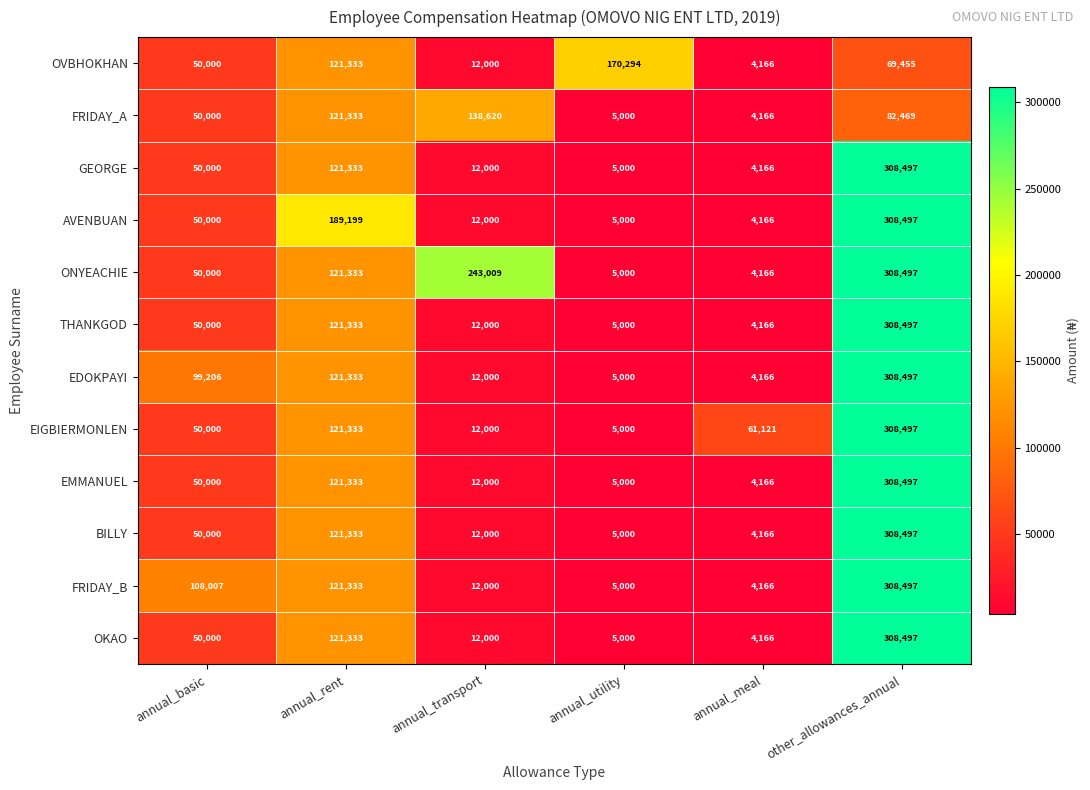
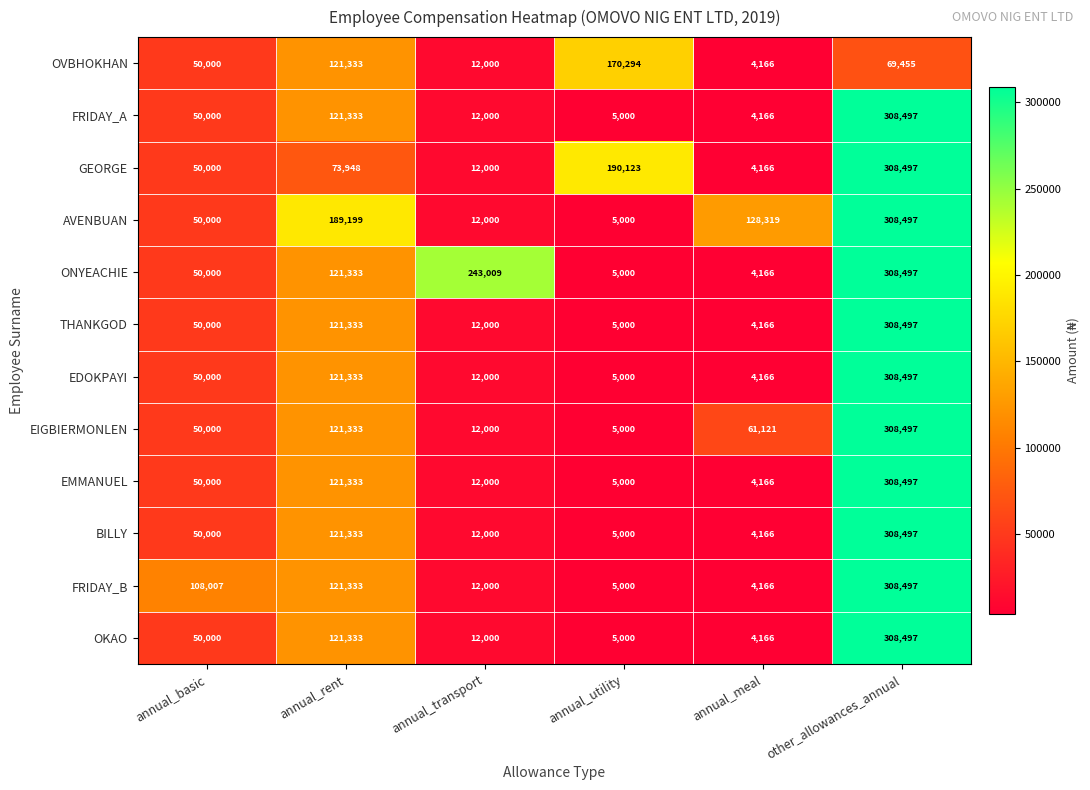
  {
    "OVBHOKHAN": {
      "annual_basic": "50,000",
      "annual_rent": "121,333",
      "annual_transport": "12,000",
      "annual_utility": "170,294",
      "annual_meal": "4,166",
      "other_allowances_annual": "69,455"
    },
    "FRIDAY_A": {
      "annual_basic": "50,000",
      "annual_rent": "121,333",
-     "annual_transport": "138,620",
+     "annual_transport": "12,000",
      "annual_utility": "5,000",
      "annual_meal": "4,166",
-     "other_allowances_annual": "82,469"
+     "other_allowances_annual": "308,497"
    },
    "GEORGE": {
      "annual_basic": "50,000",
-     "annual_rent": "121,333",
+     "annual_rent": "73,948",
      "annual_transport": "12,000",
-     "annual_utility": "5,000",
+     "annual_utility": "190,123",
      "annual_meal": "4,166",
      "other_allowances_annual": "308,497"
    },
    "AVENBUAN": {
      "annual_basic": "50,000",
      "annual_rent": "189,199",
      "annual_transport": "12,000",
      "annual_utility": "5,000",
-     "annual_meal": "4,166",
+     "annual_meal": "128,319",
      "other_allowances_annual": "308,497"
    },
    "ONYEACHIE": {
      "annual_basic": "50,000",
      "annual_rent": "121,333",
      "annual_transport": "243,009",
      "annual_utility": "5,000",
      "annual_meal": "4,166",
      "other_allowances_annual": "308,497"
    },
    "THANKGOD": {
      "annual_basic": "50,000",
      "annual_rent": "121,333",
      "annual_transport": "12,000",
      "annual_utility": "5,000",
      "annual_meal": "4,166",
      "other_allowances_annual": "308,497"
    },
    "EDOKPAYI": {
-     "annual_basic": "99,206",
+     "annual_basic": "50,000",
      "annual_rent": "121,333",
      "annual_transport": "12,000",
      "annual_utility": "5,000",
      "annual_meal": "4,166",
      "other_allowances_annual": "308,497"
    },
    "EIGBIERMONLEN": {
      "annual_basic": "50,000",
      "annual_rent": "121,333",
      "annual_transport": "12,000",
      "annual_utility": "5,000",
      "annual_meal": "61,121",
      "other_allowances_annual": "308,497"
    },
    "EMMANUEL": {
      "annual_basic": "50,000",
      "annual_rent": "121,333",
      "annual_transport": "12,000",
      "annual_utility": "5,000",
      "annual_meal": "4,166",
      "other_allowances_annual": "308,497"
    },
    "BILLY": {
      "annual_basic": "50,000",
      "annual_rent": "121,333",
      "annual_transport": "12,000",
      "annual_utility": "5,000",
      "annual_meal": "4,166",
      "other_allowances_annual": "308,497"
    },
    "FRIDAY_B": {
      "annual_basic": "108,007",
      "annual_rent": "121,333",
      "annual_transport": "12,000",
      "annual_utility": "5,000",
      "annual_meal": "4,166",
      "other_allowances_annual": "308,497"
    },
    "OKAO": {
      "annual_basic": "50,000",
      "annual_rent": "121,333",
      "annual_transport": "12,000",
      "annual_utility": "5,000",
      "annual_meal": "4,166",
      "other_allowances_annual": "308,497"
    }
  }
